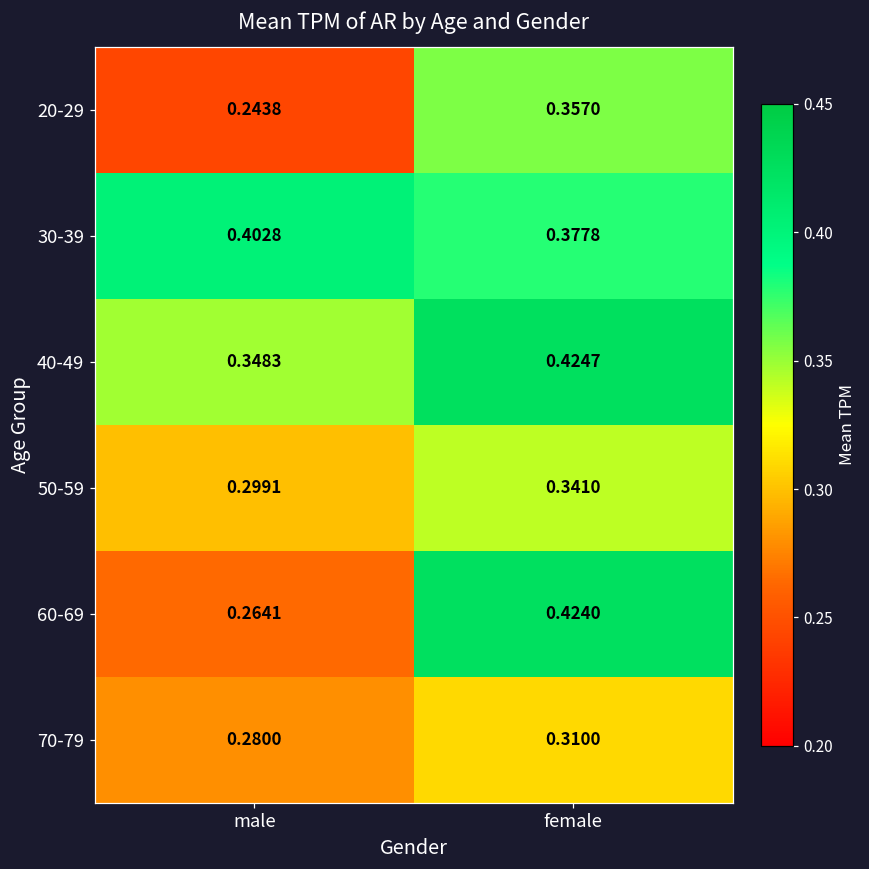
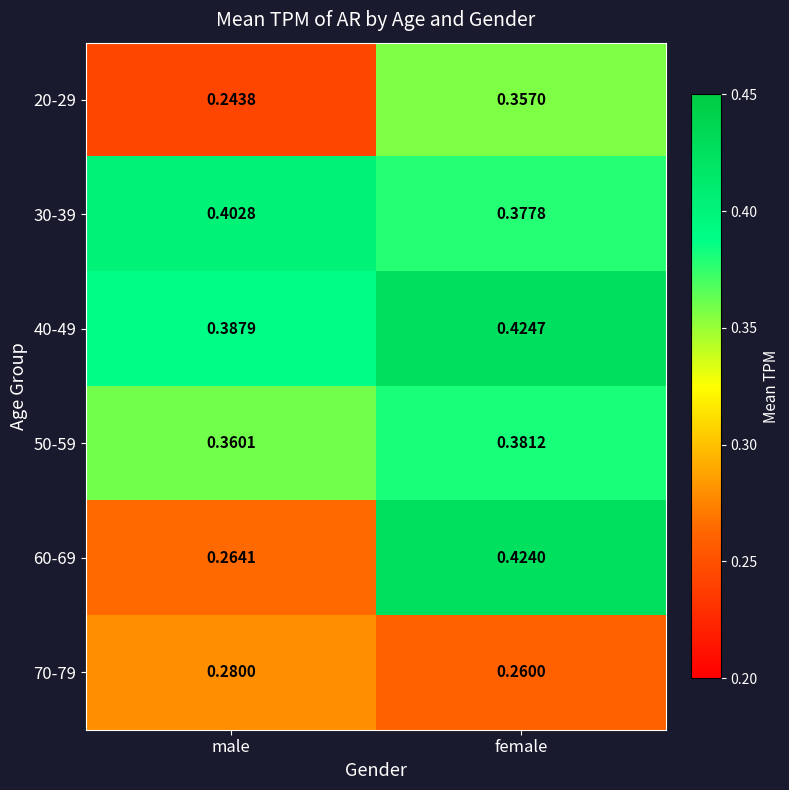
  {
    "20-29": {
      "male": 0.2438,
      "female": 0.3570
    },
    "30-39": {
      "male": 0.4028,
      "female": 0.3778
    },
    "40-49": {
-     "male": 0.3483,
+     "male": 0.3879,
      "female": 0.4247
    },
    "50-59": {
-     "male": 0.2991,
-     "female": 0.3410
+     "male": 0.3601,
+     "female": 0.3812
    },
    "60-69": {
      "male": 0.2641,
      "female": 0.4240
    },
    "70-79": {
      "male": 0.2800,
-     "female": 0.3100
+     "female": 0.2600
    }
  }
